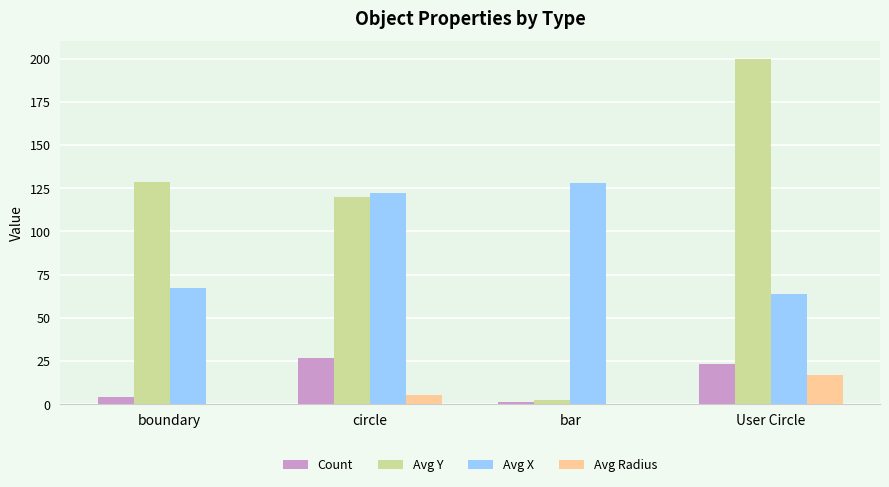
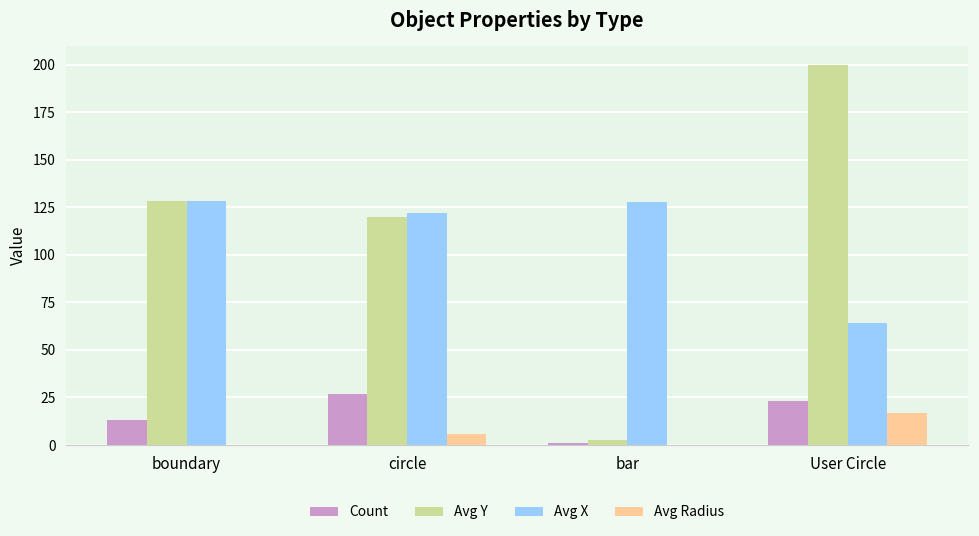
  {
    "Count": {
-     "boundary": 4,
+     "boundary": 13,
      "circle": 27,
      "User Circle": 23
    },
    "Avg X": {
-     "boundary": 67,
+     "boundary": 129,
      "circle": 122,
      "bar": 128,
      "User Circle": 64
    }
  }
